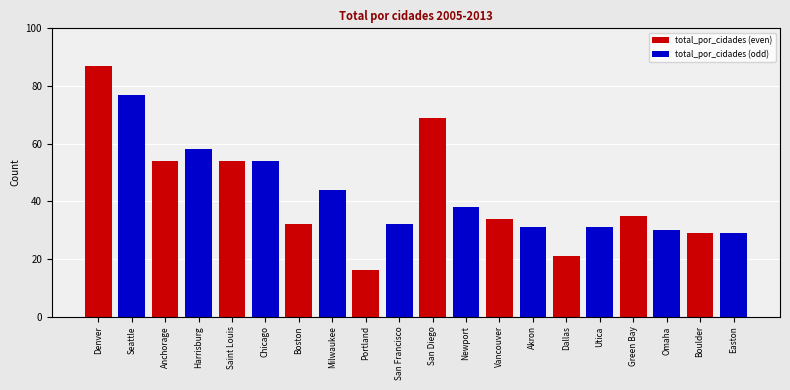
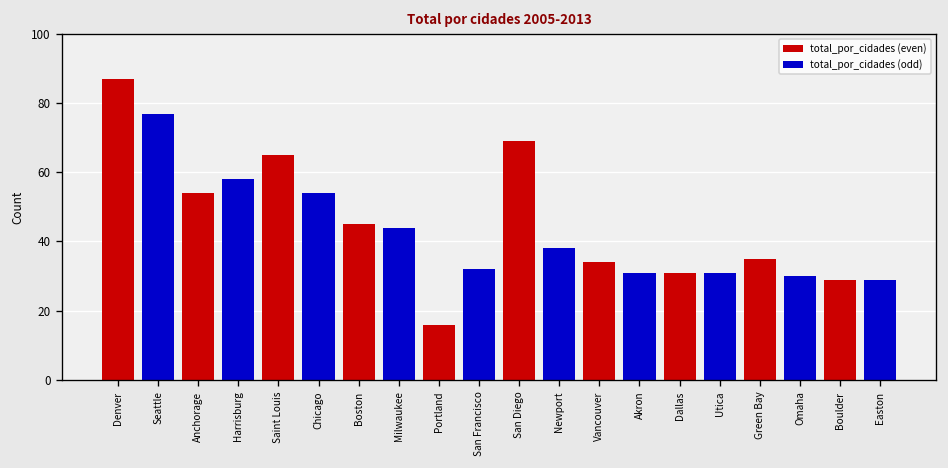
  {
    "total_por_cidades (even)": {
      "Denver": 87,
      "Anchorage": 54,
-     "Saint Louis": 54,
-     "Boston": 32,
+     "Saint Louis": 65,
+     "Boston": 45,
      "Portland": 16,
      "San Diego": 69,
      "Vancouver": 34,
-     "Dallas": 21,
+     "Dallas": 31,
      "Green Bay": 35,
      "Boulder": 29
    },
    "total_por_cidades (odd)": {
      "Seattle": 77,
      "Harrisburg": 58,
      "Chicago": 54,
      "Milwaukee": 44,
      "San Francisco": 32,
      "Newport": 38,
      "Akron": 31,
      "Utica": 31,
      "Omaha": 30,
      "Easton": 29
    }
  }
